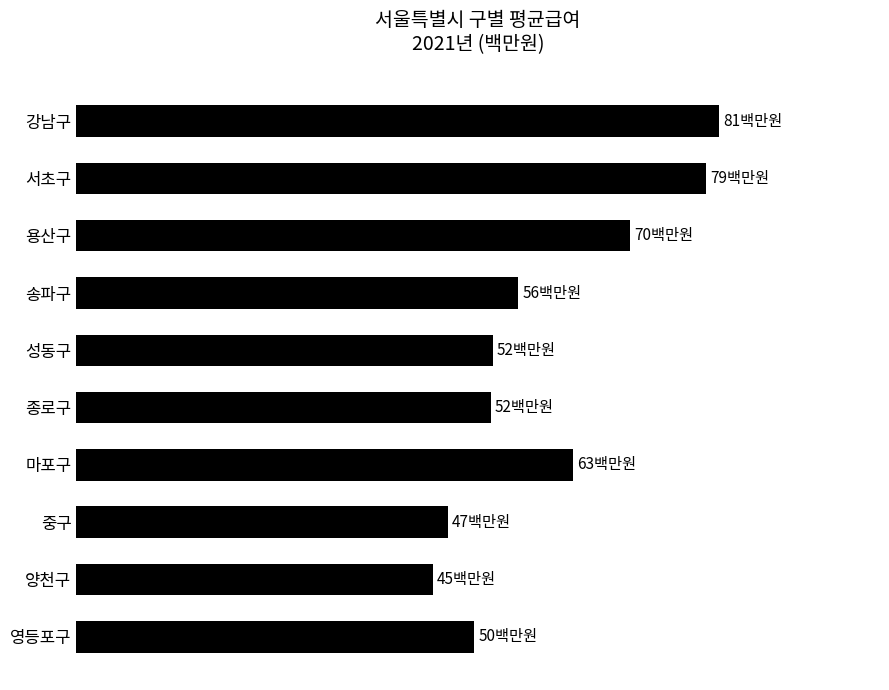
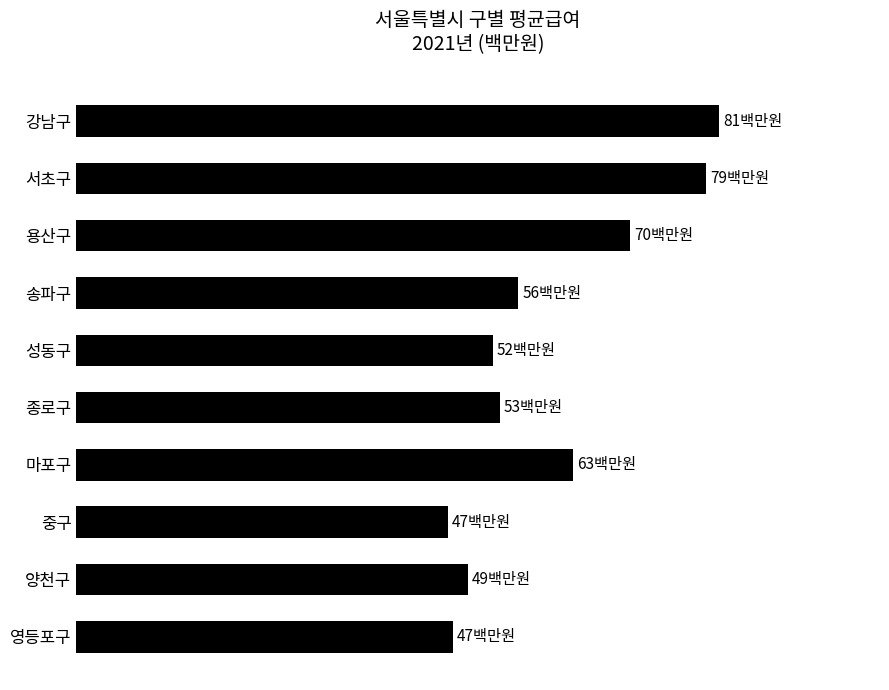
  {
    "강남구": 81,
    "서초구": 79,
    "용산구": 70,
    "송파구": 56,
    "성동구": 52,
-   "종로구": 52,
+   "종로구": 53,
    "마포구": 63,
    "중구": 47,
-   "양천구": 45,
-   "영등포구": 50
+   "양천구": 49,
+   "영등포구": 47
  }
